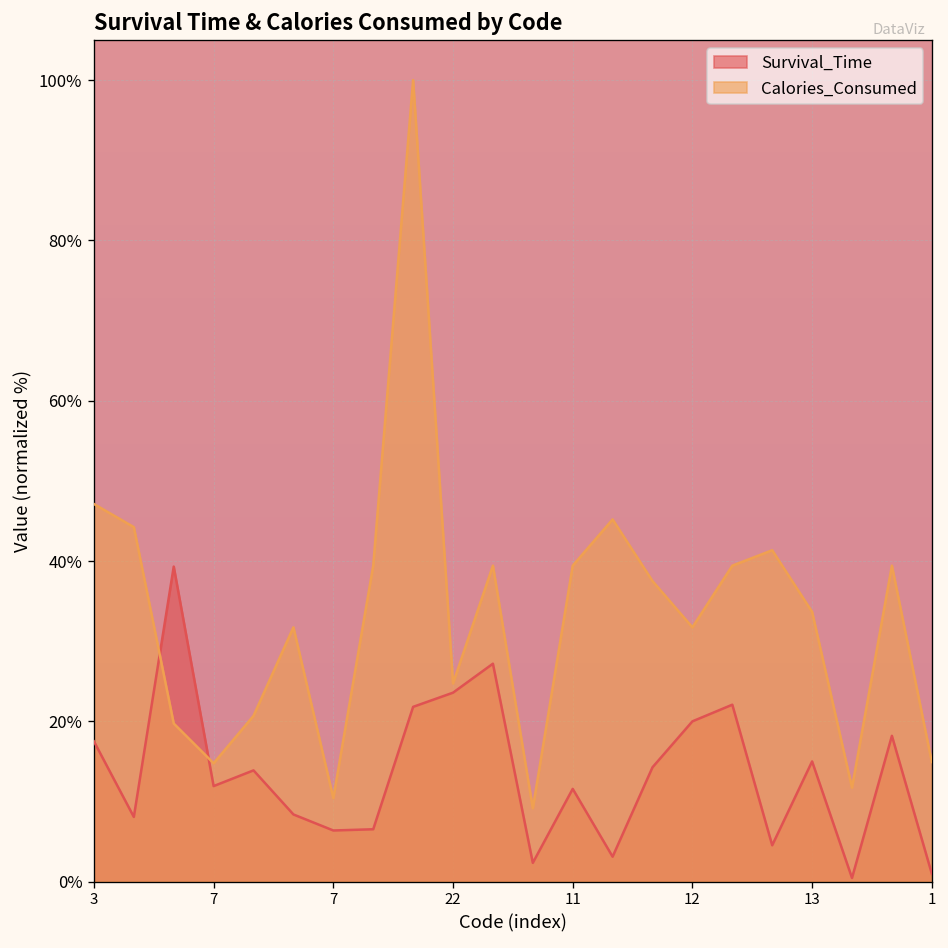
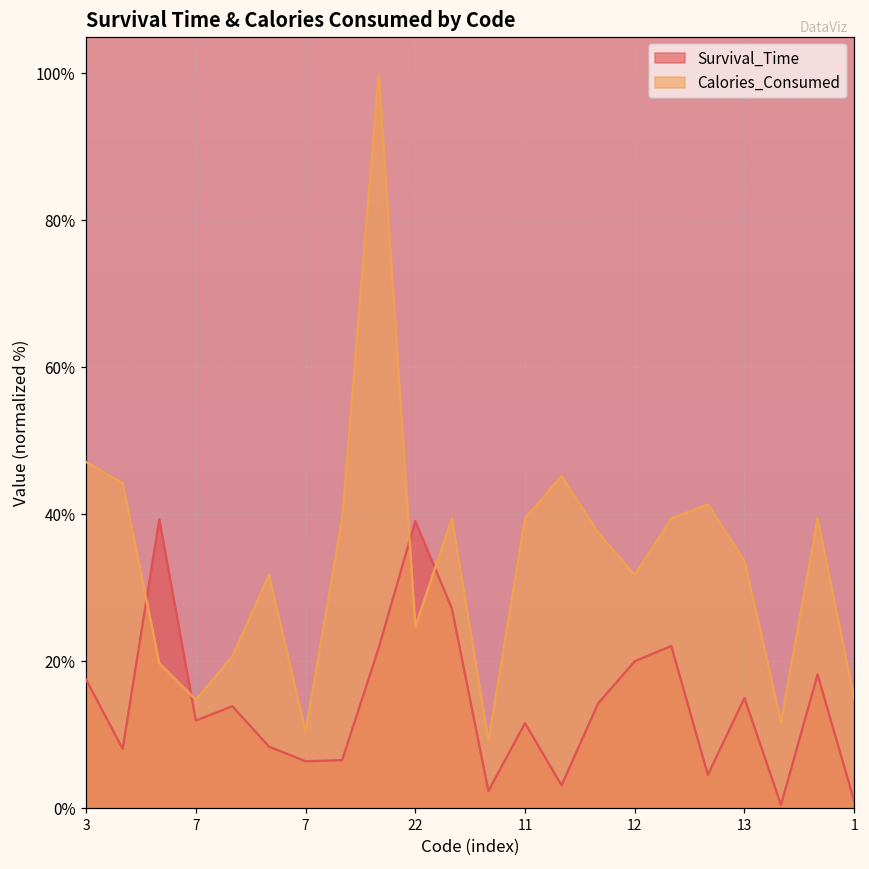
  {
    "Survival_Time": {
      "3": "18%",
-     "22": "24%"
+     "22": "39%"
    },
    "Calories_Consumed": {
      "3": "47%",
      "22": "25%"
    }
  }
